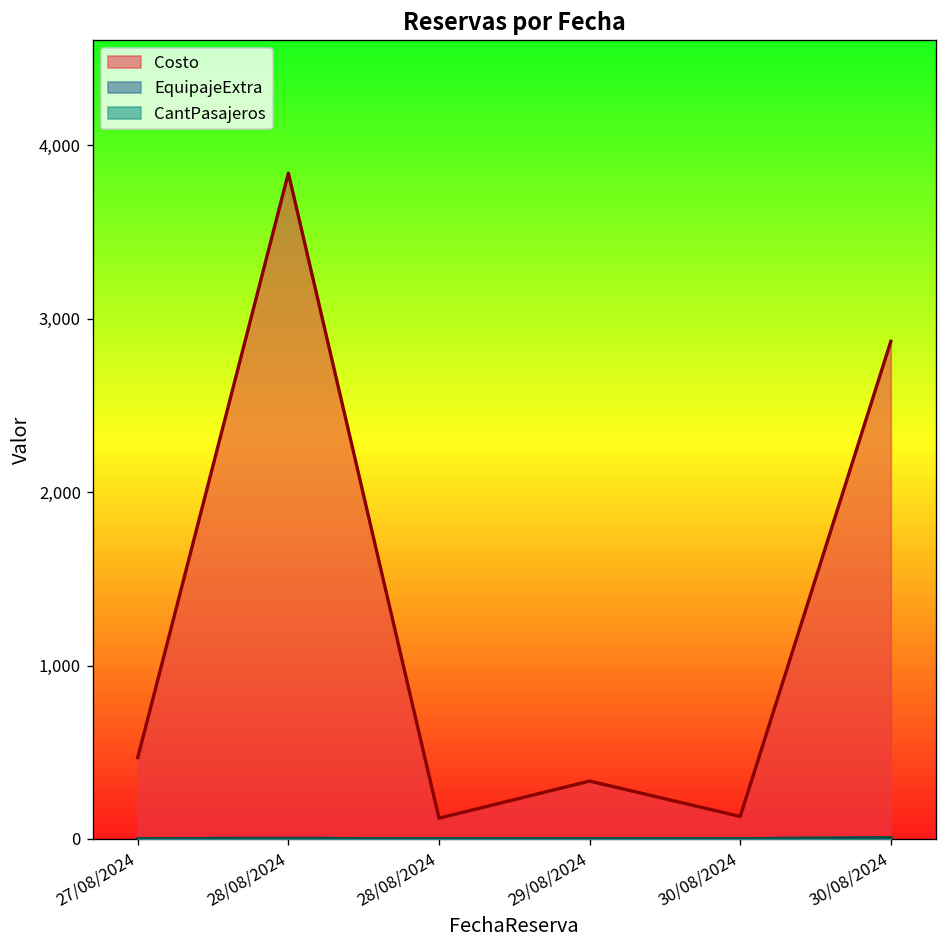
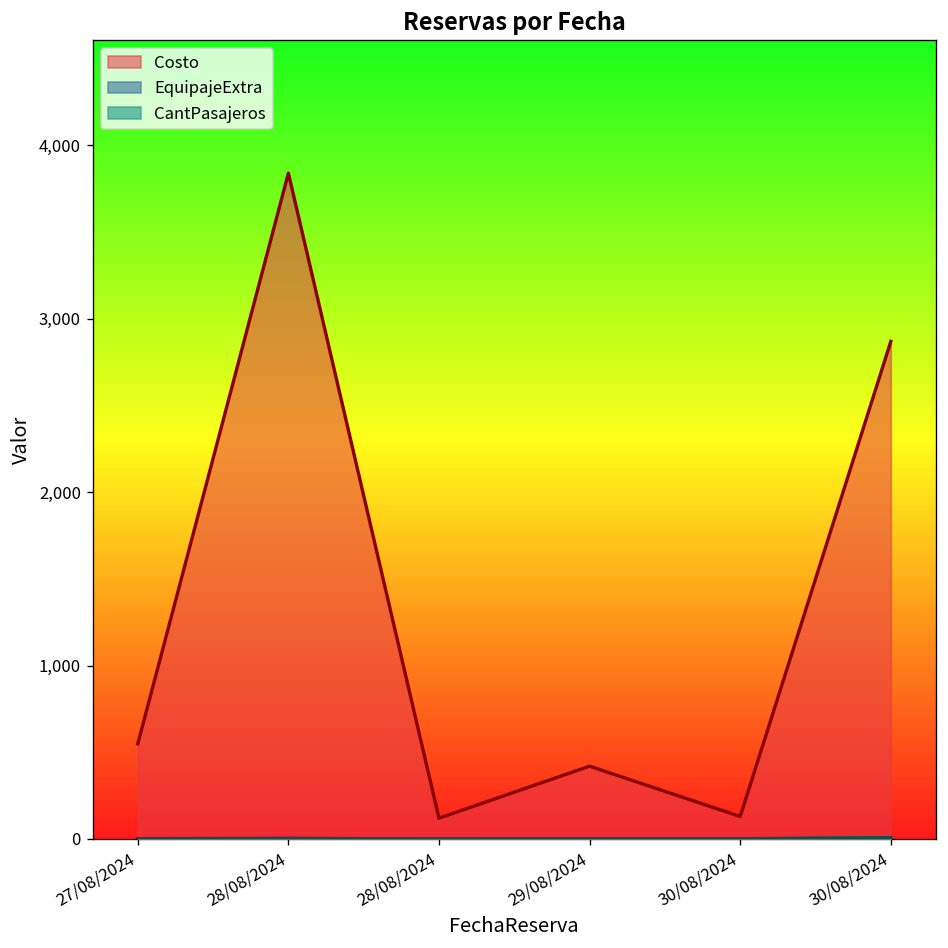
  {
    "Costo": {
-     "27/08/2024": 470,
-     "29/08/2024": 330
+     "27/08/2024": 550,
+     "29/08/2024": 420
    },
    "CantPasajeros": {
      "27/08/2024": 0,
      "29/08/2024": 0
    }
  }
